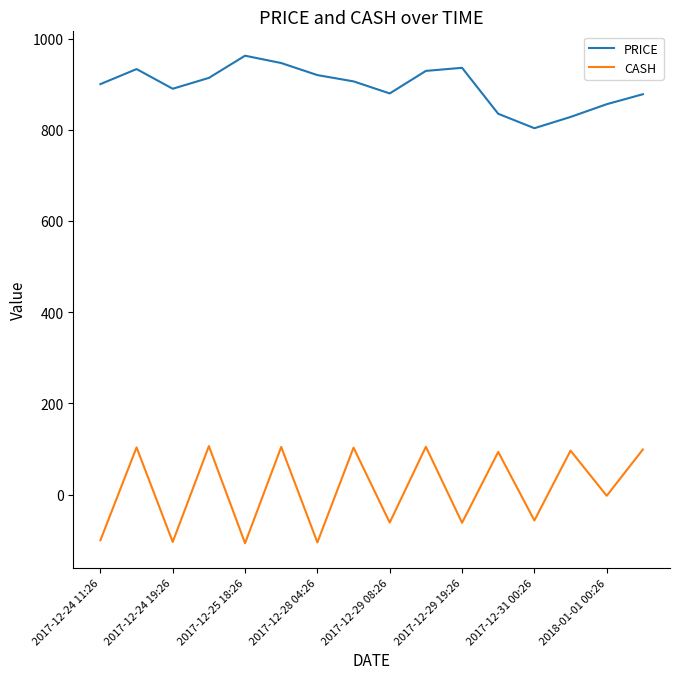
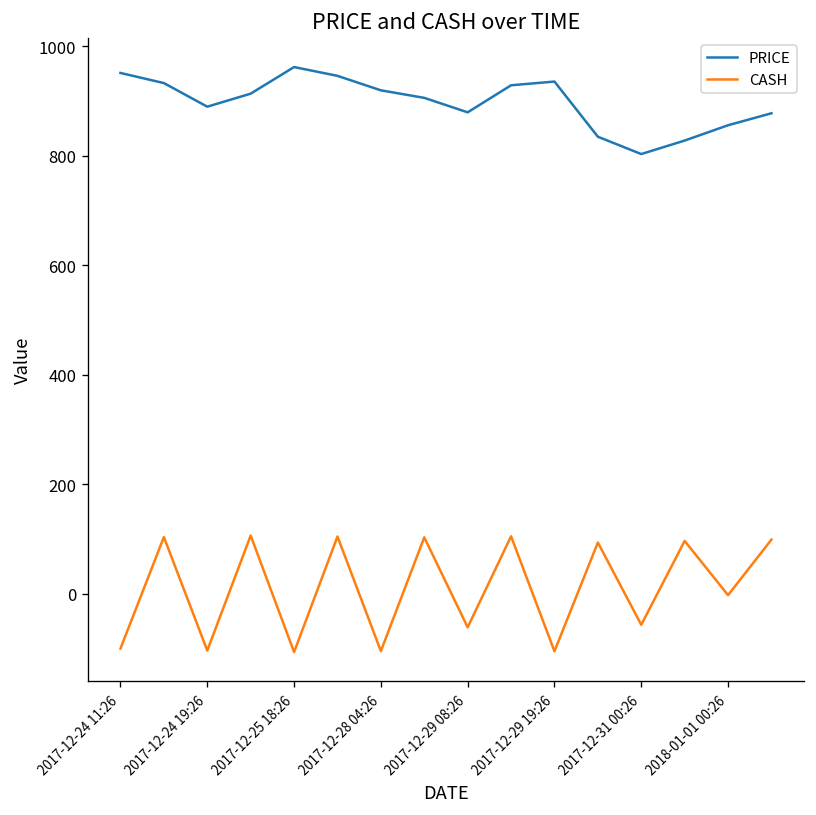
  {
    "PRICE": {
-     "2017-12-24 11:26": 900,
+     "2017-12-24 11:26": 950,
      "2017-12-24 19:26": 890,
      "2017-12-25 18:26": 960,
      "2017-12-28 04:26": 920,
      "2017-12-29 08:26": 880,
      "2017-12-29 19:26": 940,
      "2017-12-31 00:26": 800,
      "2018-01-01 00:26": 860
    },
    "CASH": {
      "2017-12-24 11:26": -100,
      "2017-12-24 19:26": -100,
      "2017-12-25 18:26": -110,
      "2017-12-28 04:26": -100,
      "2017-12-29 08:26": -60,
-     "2017-12-29 19:26": -60,
+     "2017-12-29 19:26": -110,
      "2017-12-31 00:26": -60,
      "2018-01-01 00:26": 0
    }
  }
